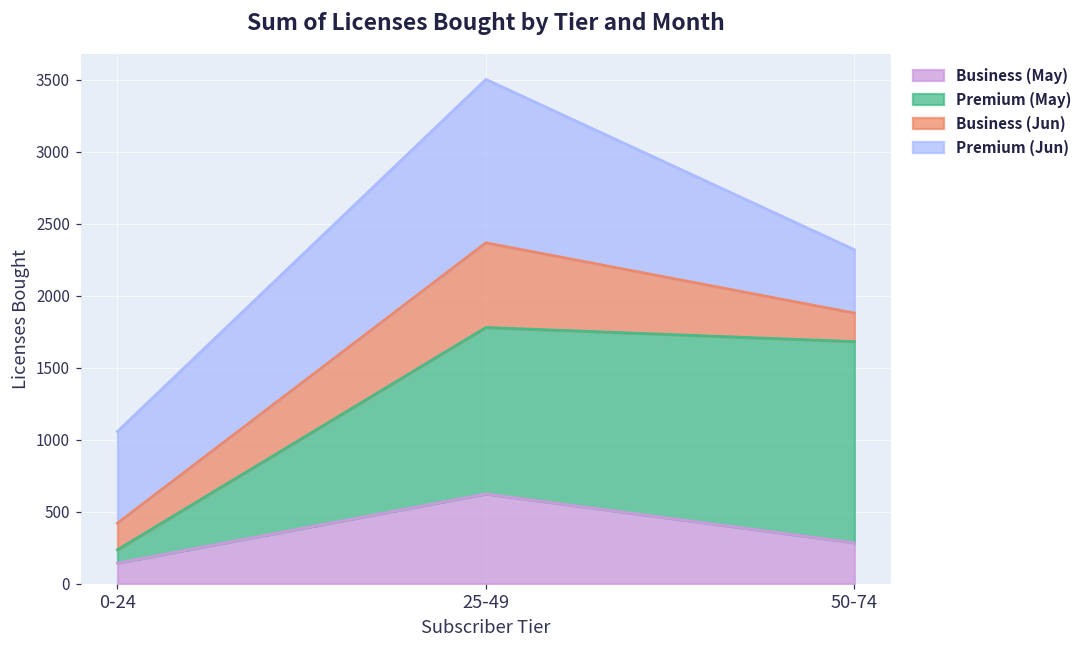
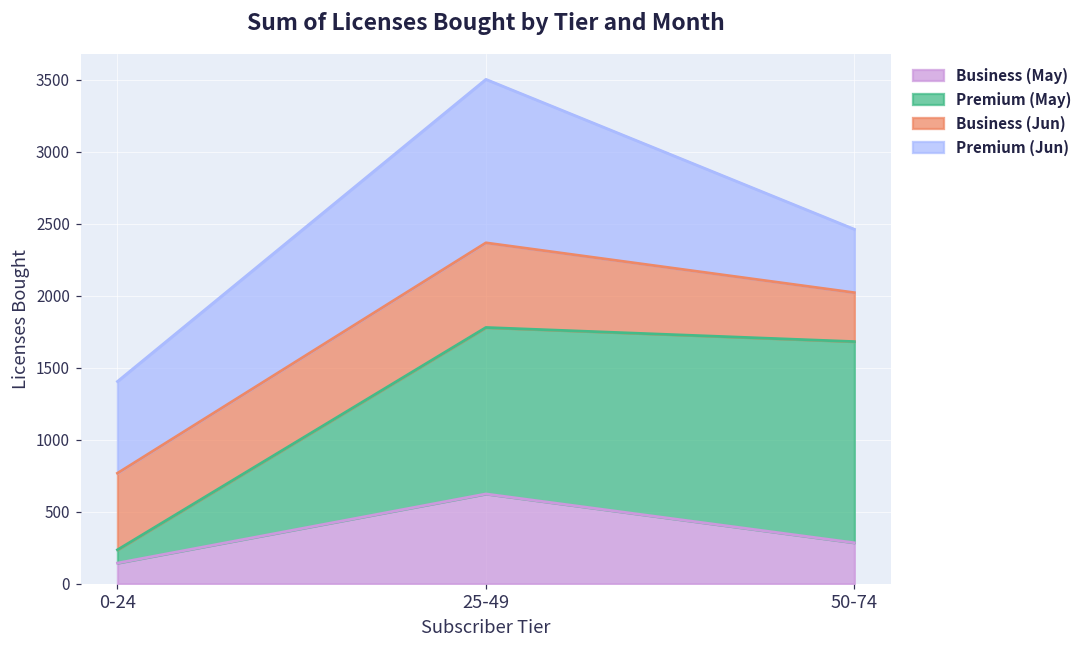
  {
    "Premium (May)": {
      "0-24": 90,
      "25-49": 1160,
      "50-74": 1400
    },
    "Business (Jun)": {
-     "0-24": 190,
+     "0-24": 530,
      "25-49": 590,
-     "50-74": 200
+     "50-74": 340
    }
  }
